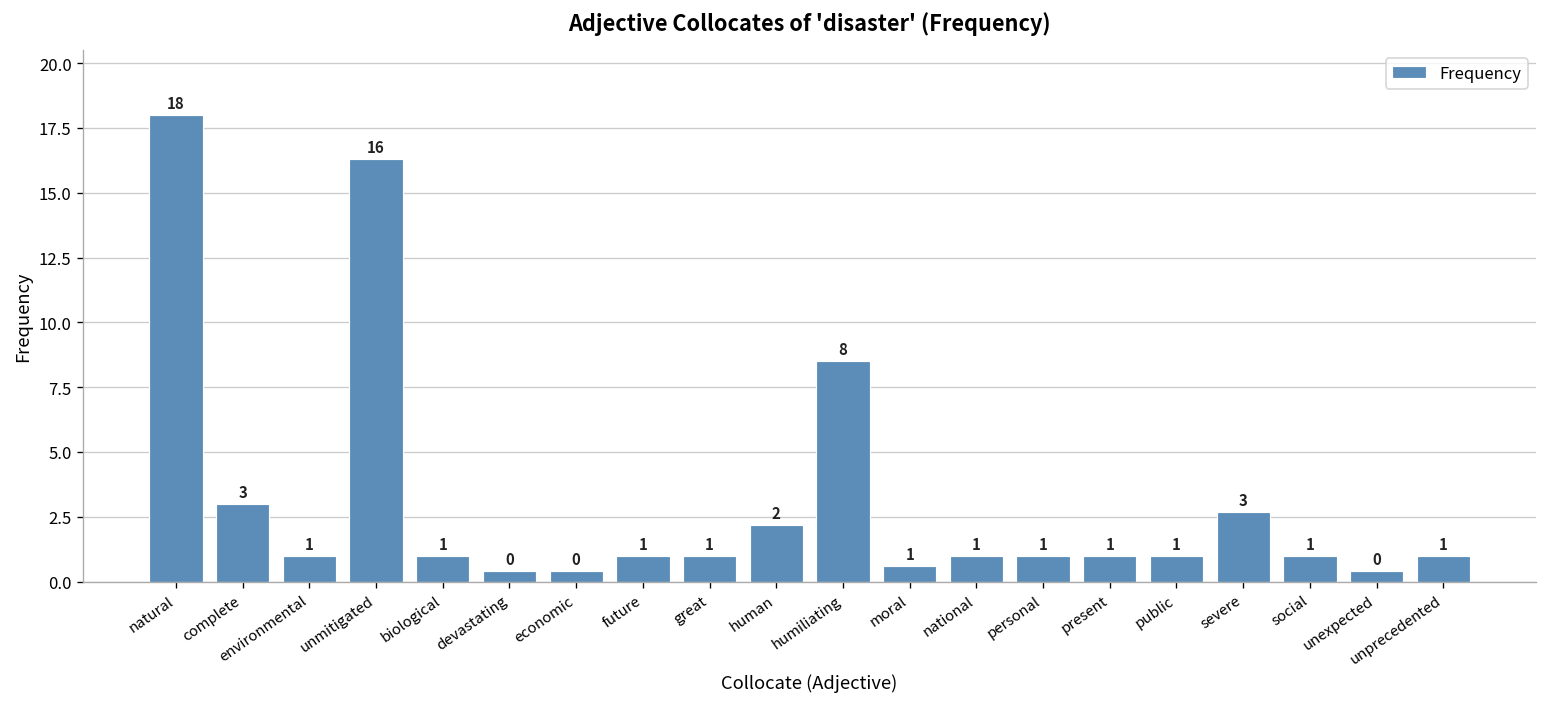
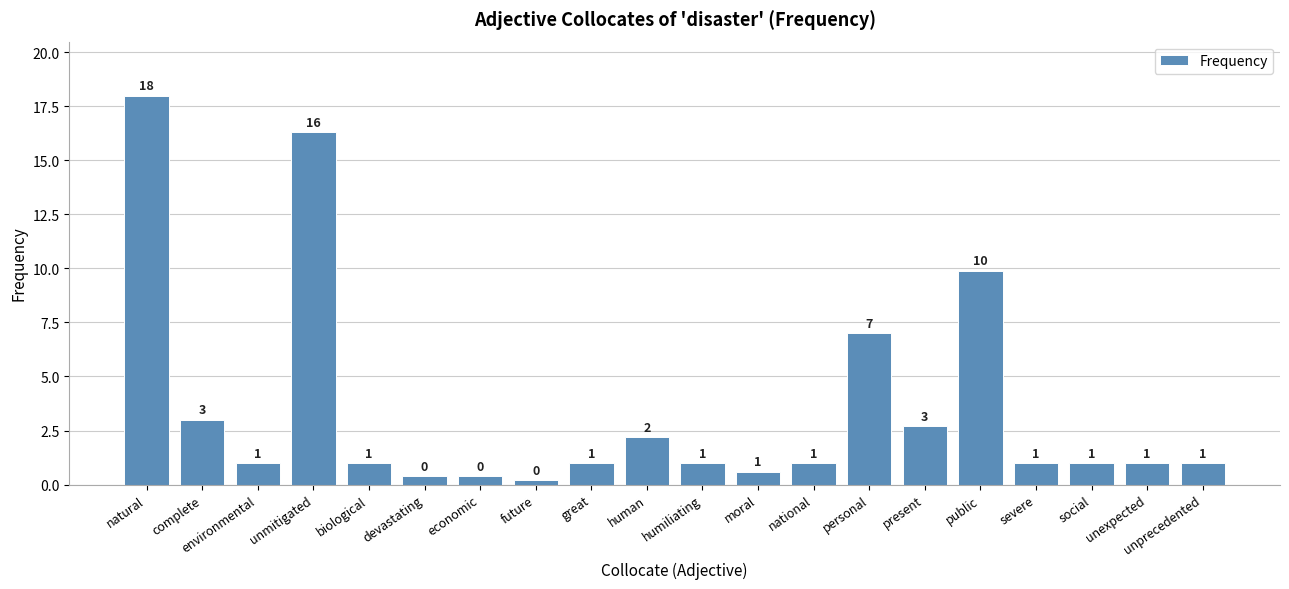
  {
    "natural": 18,
    "complete": 3,
    "environmental": 1,
    "unmitigated": 16,
    "biological": 1,
    "devastating": 0,
    "economic": 0,
-   "future": 1,
+   "future": 0,
    "great": 1,
    "human": 2,
-   "humiliating": 8,
+   "humiliating": 1,
    "moral": 1,
    "national": 1,
-   "personal": 1,
-   "present": 1,
-   "public": 1,
-   "severe": 3,
+   "personal": 7,
+   "present": 3,
+   "public": 10,
+   "severe": 1,
    "social": 1,
-   "unexpected": 0,
+   "unexpected": 1,
    "unprecedented": 1
  }
